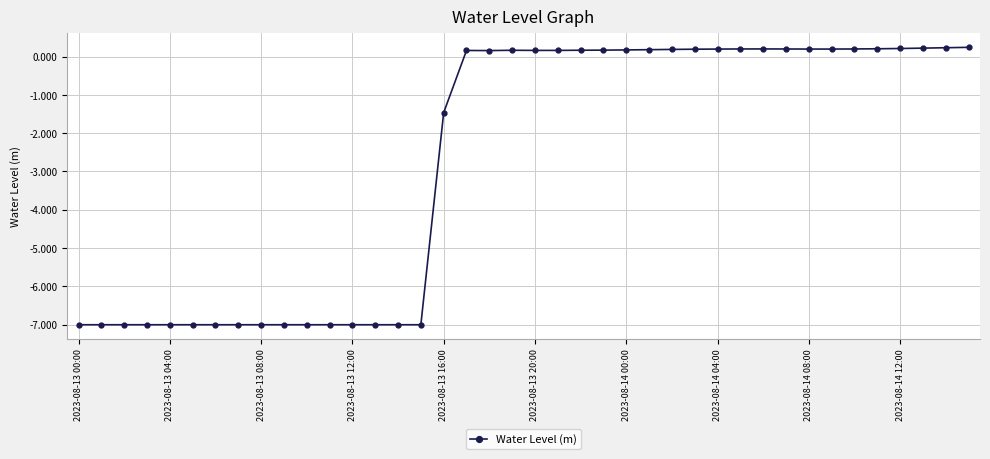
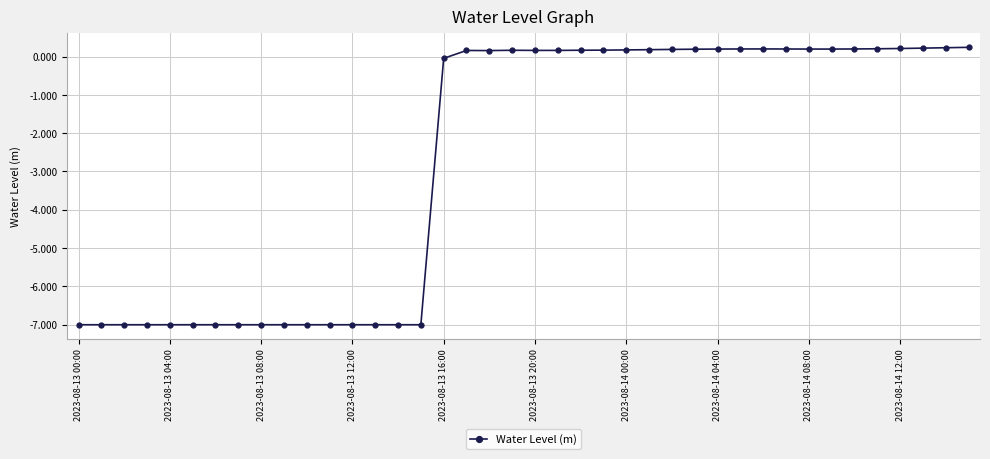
  {
    "2023-08-13 00:00": -7.0,
    "2023-08-13 04:00": -7.0,
    "2023-08-13 08:00": -7.0,
    "2023-08-13 12:00": -7.0,
-   "2023-08-13 16:00": -1.5,
+   "2023-08-13 16:00": 0.0,
    "2023-08-13 20:00": 0.2,
    "2023-08-14 00:00": 0.2,
    "2023-08-14 04:00": 0.2,
    "2023-08-14 08:00": 0.2,
    "2023-08-14 12:00": 0.2
  }
